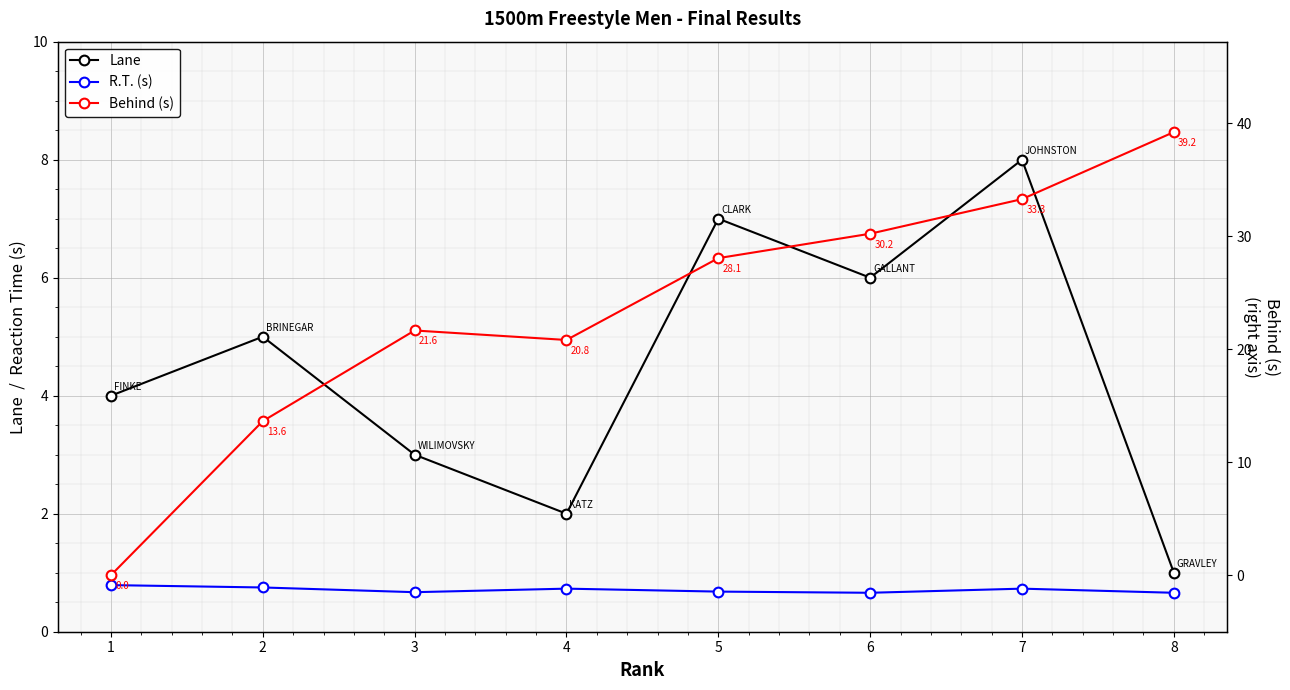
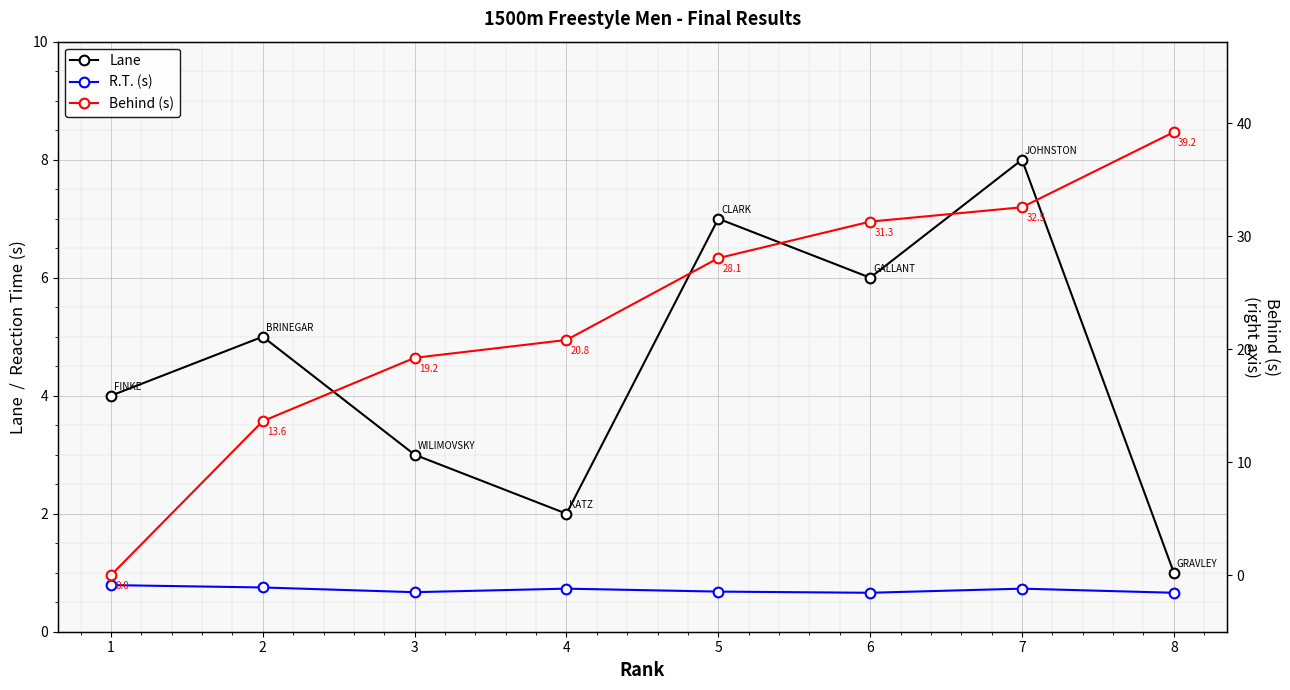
  {
    "Behind (s)": {
      "1": 0.0,
      "2": 13.6,
-     "3": 21.6,
+     "3": 19.2,
      "4": 20.8,
      "5": 28.1,
-     "6": 30.2,
-     "7": 33.3,
+     "6": 31.3,
+     "7": 32.5,
      "8": 39.2
    }
  }
